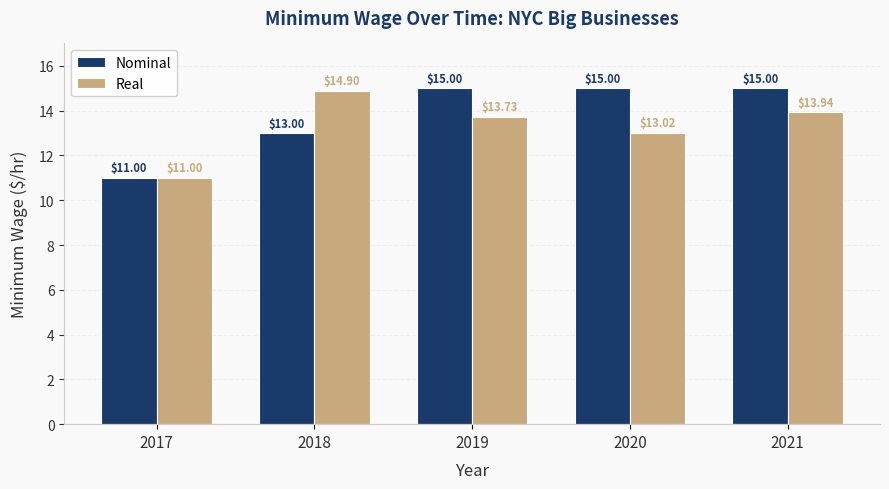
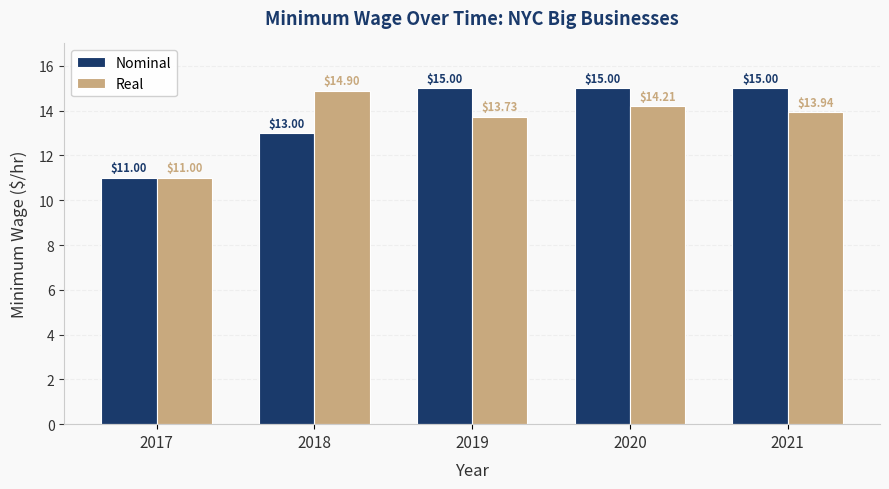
  {
    "Nominal": {
      "2017": "$11.00",
      "2018": "$13.00",
      "2019": "$15.00",
      "2020": "$15.00",
      "2021": "$15.00"
    },
    "Real": {
      "2017": "$11.00",
      "2018": "$14.90",
      "2019": "$13.73",
-     "2020": "$13.02",
+     "2020": "$14.21",
      "2021": "$13.94"
    }
  }
